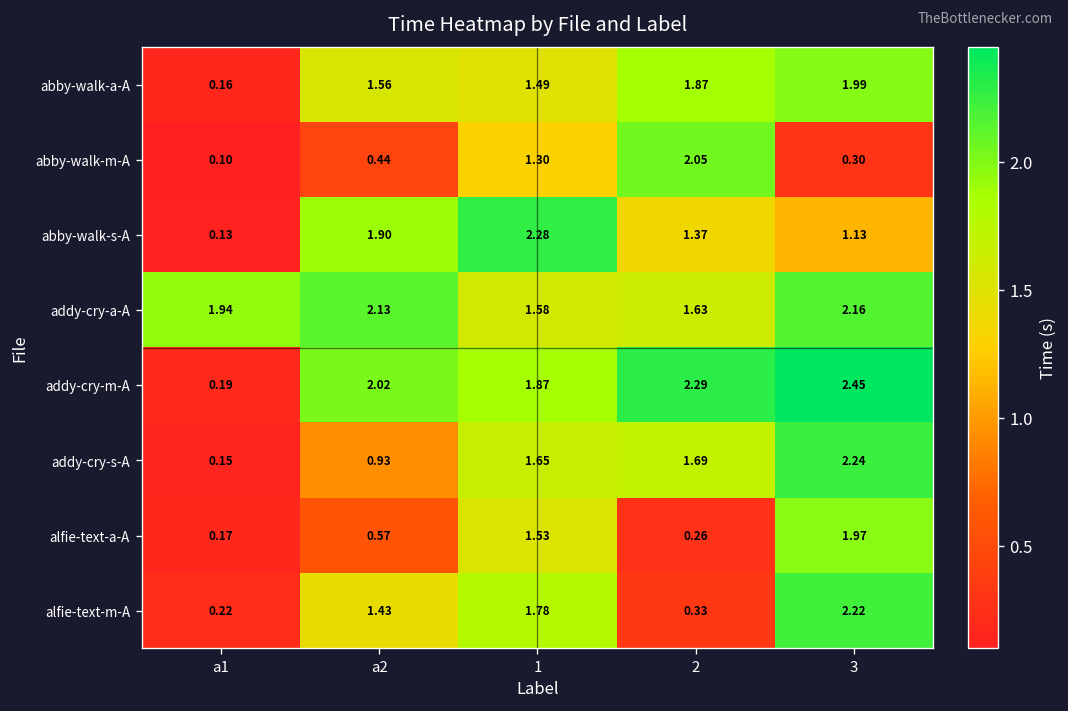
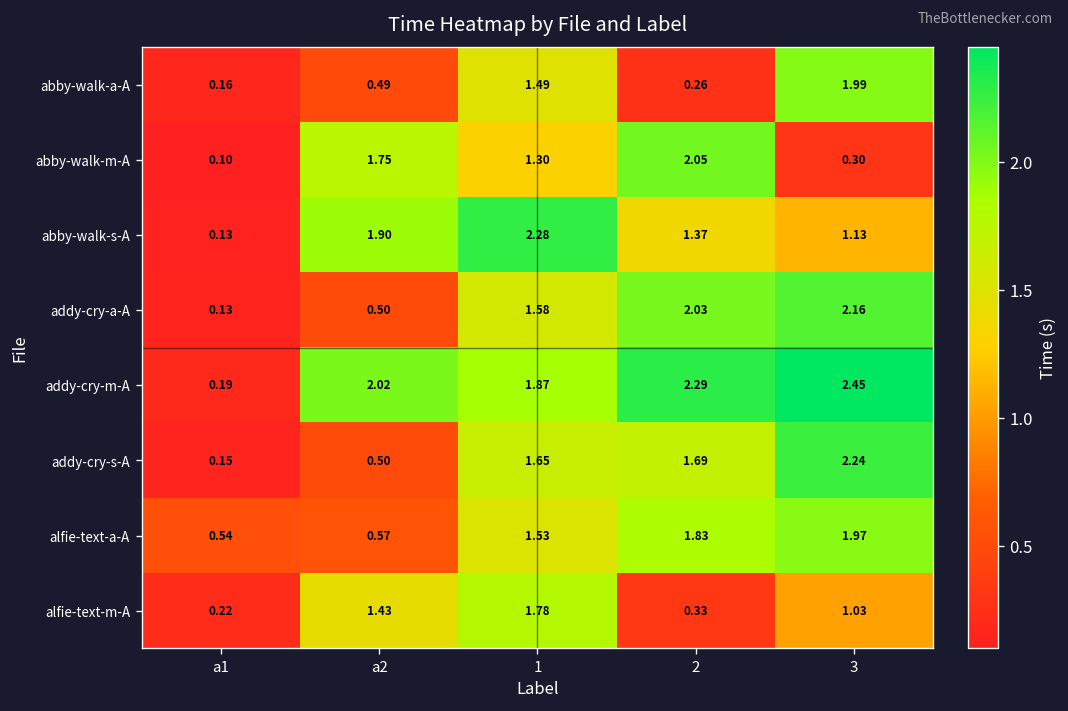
  {
    "abby-walk-a-A": {
      "a1": 0.16,
-     "a2": 1.56,
+     "a2": 0.49,
      "1": 1.49,
-     "2": 1.87,
+     "2": 0.26,
      "3": 1.99
    },
    "abby-walk-m-A": {
      "a1": 0.10,
-     "a2": 0.44,
+     "a2": 1.75,
      "1": 1.30,
      "2": 2.05,
      "3": 0.30
    },
    "abby-walk-s-A": {
      "a1": 0.13,
      "a2": 1.90,
      "1": 2.28,
      "2": 1.37,
      "3": 1.13
    },
    "addy-cry-a-A": {
-     "a1": 1.94,
-     "a2": 2.13,
+     "a1": 0.13,
+     "a2": 0.50,
      "1": 1.58,
-     "2": 1.63,
+     "2": 2.03,
      "3": 2.16
    },
    "addy-cry-m-A": {
      "a1": 0.19,
      "a2": 2.02,
      "1": 1.87,
      "2": 2.29,
      "3": 2.45
    },
    "addy-cry-s-A": {
      "a1": 0.15,
-     "a2": 0.93,
+     "a2": 0.50,
      "1": 1.65,
      "2": 1.69,
      "3": 2.24
    },
    "alfie-text-a-A": {
-     "a1": 0.17,
+     "a1": 0.54,
      "a2": 0.57,
      "1": 1.53,
-     "2": 0.26,
+     "2": 1.83,
      "3": 1.97
    },
    "alfie-text-m-A": {
      "a1": 0.22,
      "a2": 1.43,
      "1": 1.78,
      "2": 0.33,
-     "3": 2.22
+     "3": 1.03
    }
  }
